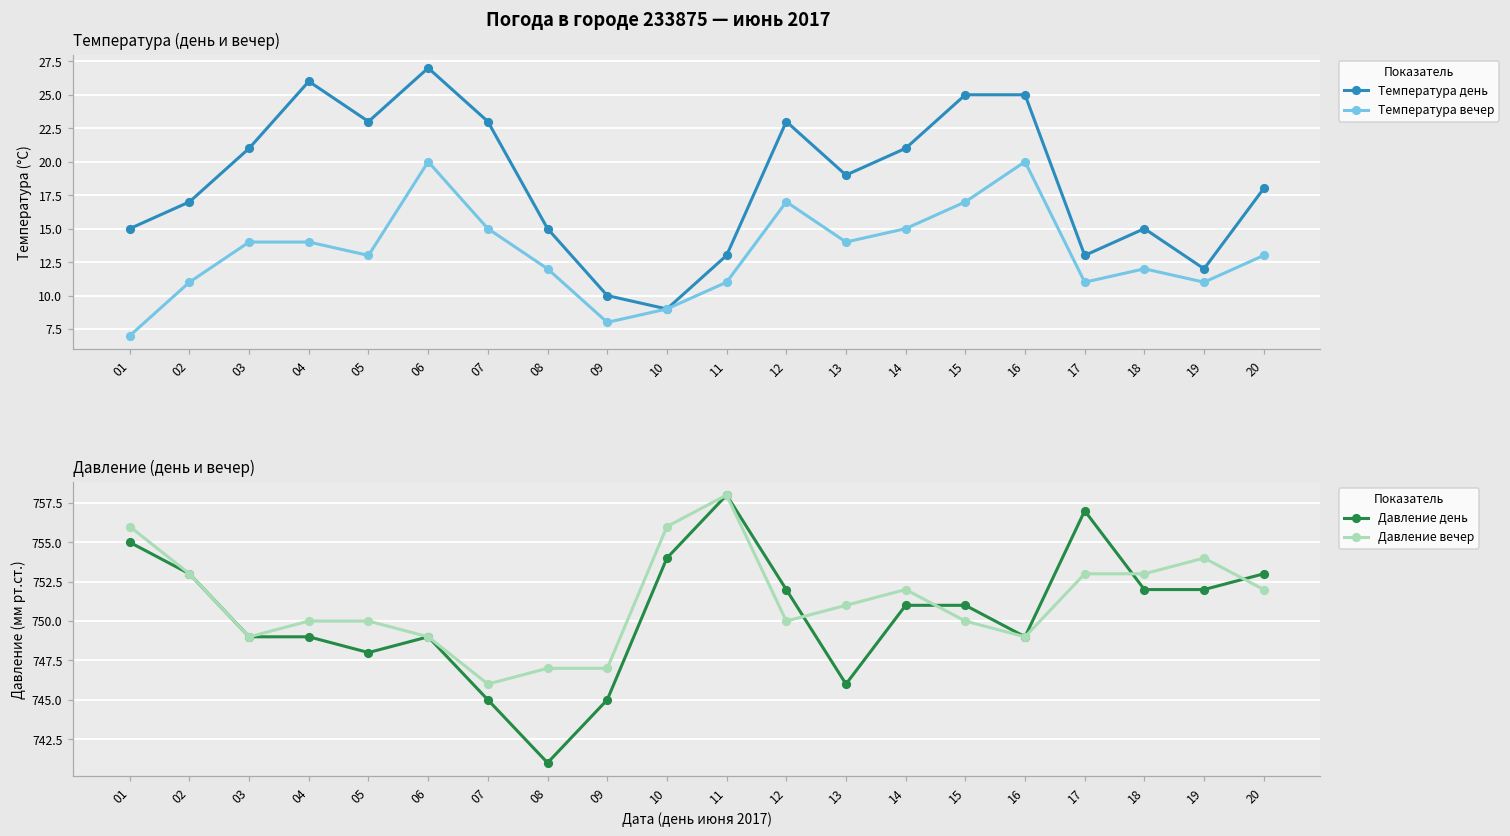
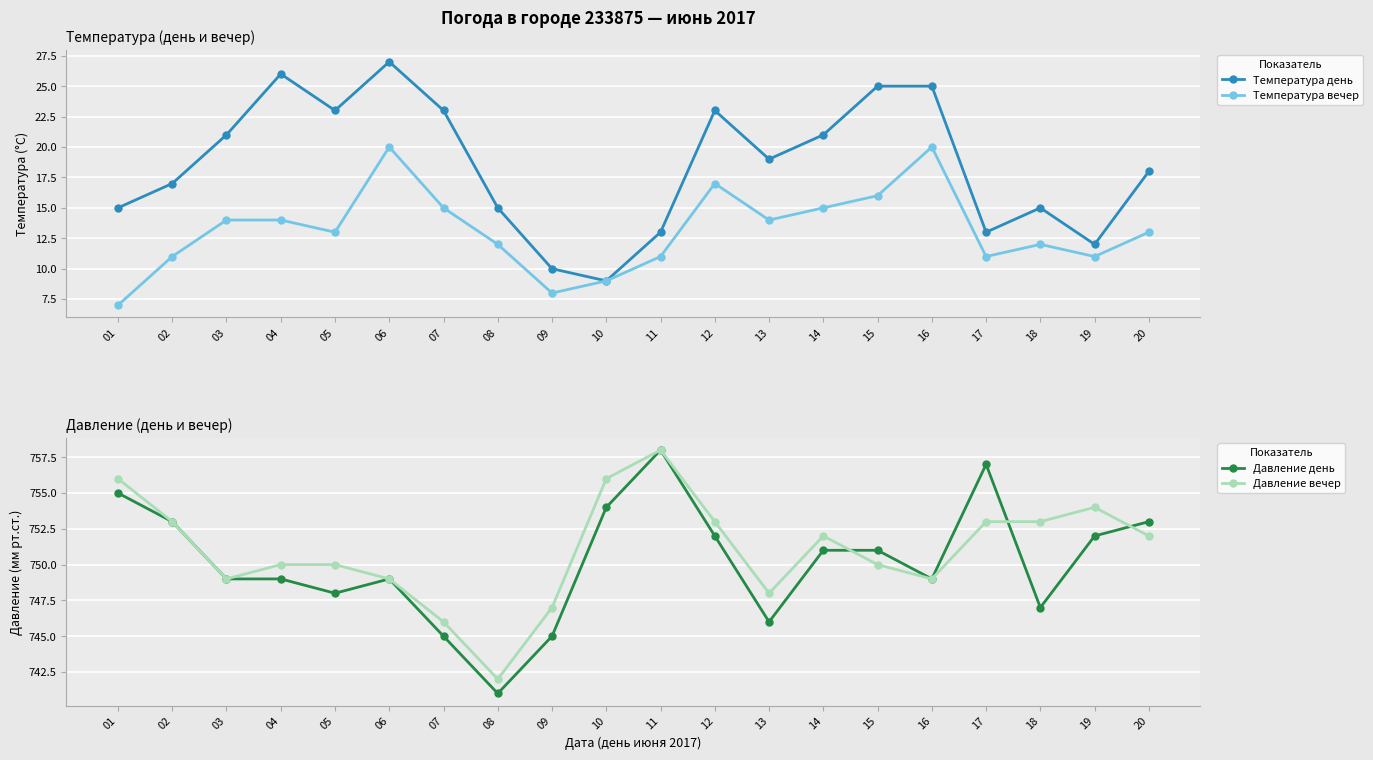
  {
    "Температура (день и вечер)": {
      "Температура день": {
        "01": 15,
        "02": 17,
        "03": 21,
        "04": 26,
        "05": 23,
        "06": 27,
        "07": 23,
        "08": 15,
        "09": 10,
        "11": 13,
        "12": 23,
        "13": 19,
        "14": 21,
        "15": 25,
        "16": 25,
        "17": 13,
        "18": 15,
        "19": 12,
        "20": 18
      },
      "Температура вечер": {
        "01": 7,
        "02": 11,
        "03": 14,
        "04": 14,
        "05": 13,
        "06": 20,
        "07": 15,
        "08": 12,
        "09": 8,
        "11": 11,
        "12": 17,
        "13": 14,
        "14": 15,
-       "15": 17,
+       "15": 16,
        "16": 20,
        "17": 11,
        "18": 12,
        "19": 11,
        "20": 13
      }
    },
    "Давление (день и вечер)": {
      "Давление день": {
        "01": 755,
        "04": 749,
        "05": 748,
        "07": 745,
        "08": 741,
        "09": 745,
        "10": 754,
        "12": 752,
        "13": 746,
        "14": 751,
        "15": 751,
        "17": 757,
-       "18": 752,
+       "18": 747,
        "19": 752,
        "20": 753
      },
      "Давление вечер": {
        "01": 756,
        "04": 750,
        "05": 750,
        "07": 746,
-       "08": 747,
+       "08": 742,
        "09": 747,
        "10": 756,
-       "12": 750,
-       "13": 751,
+       "12": 753,
+       "13": 748,
        "14": 752,
        "15": 750,
        "17": 753,
        "18": 753,
        "19": 754,
        "20": 752
      }
    }
  }
